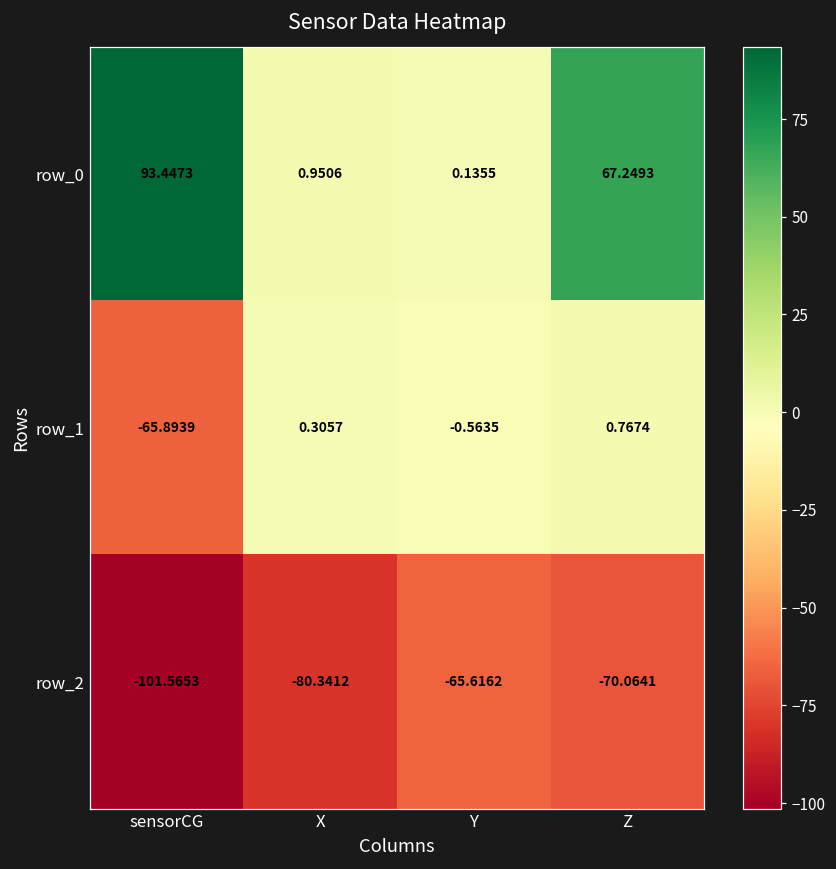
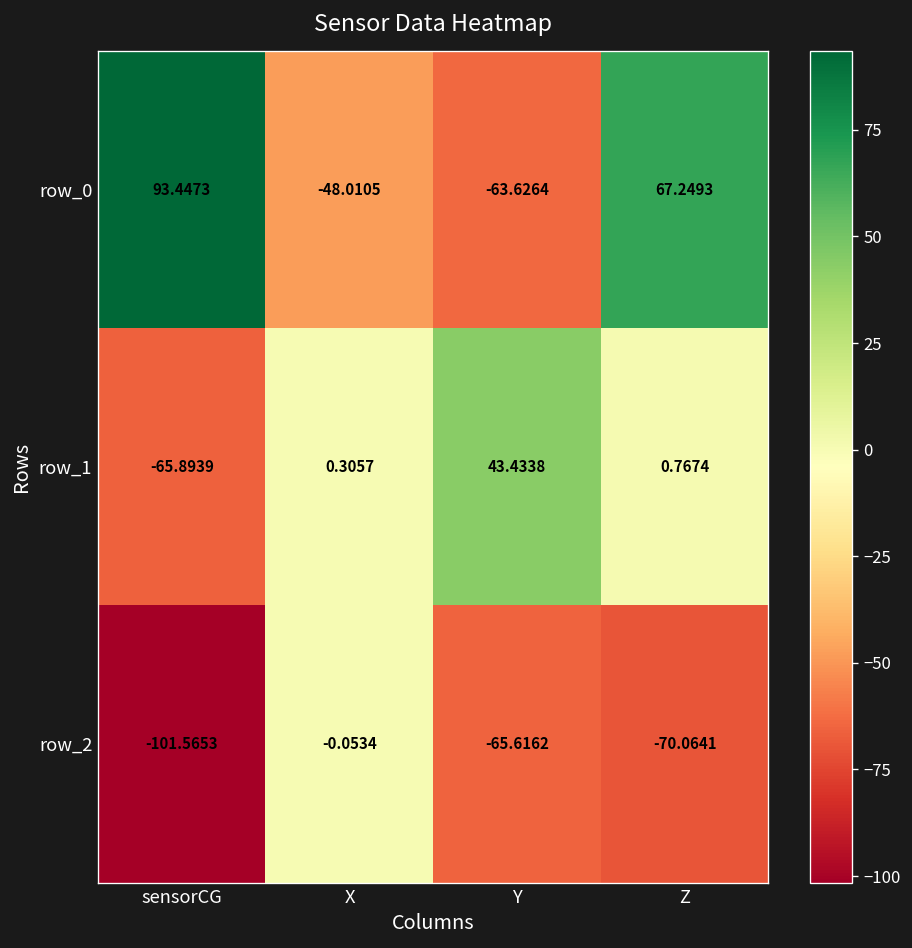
  {
    "row_0": {
      "sensorCG": 93.4473,
-     "X": 0.9506,
-     "Y": 0.1355,
+     "X": -48.0105,
+     "Y": -63.6264,
      "Z": 67.2493
    },
    "row_1": {
      "sensorCG": -65.8939,
      "X": 0.3057,
-     "Y": -0.5635,
+     "Y": 43.4338,
      "Z": 0.7674
    },
    "row_2": {
      "sensorCG": -101.5653,
-     "X": -80.3412,
+     "X": -0.0534,
      "Y": -65.6162,
      "Z": -70.0641
    }
  }
